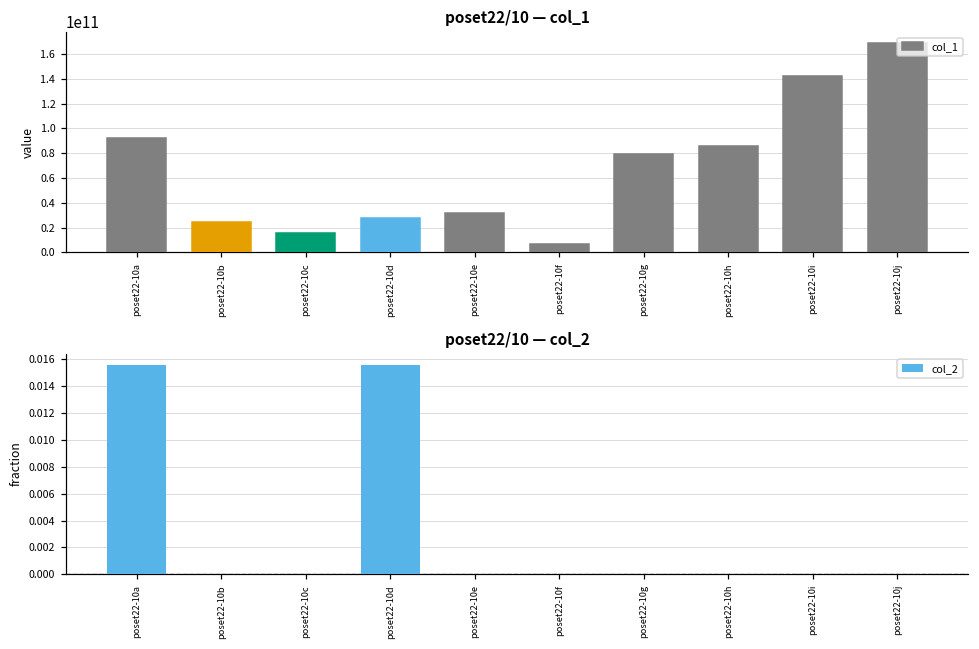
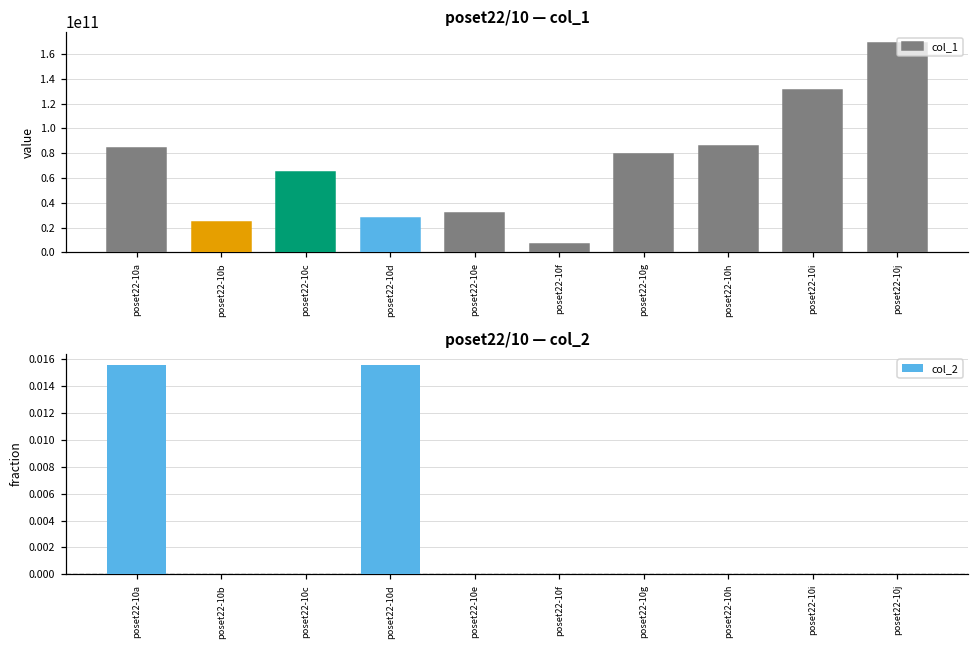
  {
    "poset22/10 — col_1": {
-     "poset22-10a": 92000000000,
+     "poset22-10a": 85000000000,
      "poset22-10b": 25000000000,
-     "poset22-10c": 16000000000,
+     "poset22-10c": 65000000000,
      "poset22-10d": 28000000000,
      "poset22-10e": 32000000000,
      "poset22-10f": 6000000000,
      "poset22-10g": 80000000000,
      "poset22-10h": 86000000000,
-     "poset22-10i": 143000000000
+     "poset22-10i": 131000000000
    },
    "poset22/10 — col_2": {
      "poset22-10a": 0.0156,
      "poset22-10b": 0.0000,
      "poset22-10c": 0.0000,
      "poset22-10d": 0.0156,
      "poset22-10e": 0.0000,
      "poset22-10f": 0.0000,
      "poset22-10g": 0.0000,
      "poset22-10h": 0.0000,
      "poset22-10i": 0.0000,
      "poset22-10j": 0.0000
    }
  }
